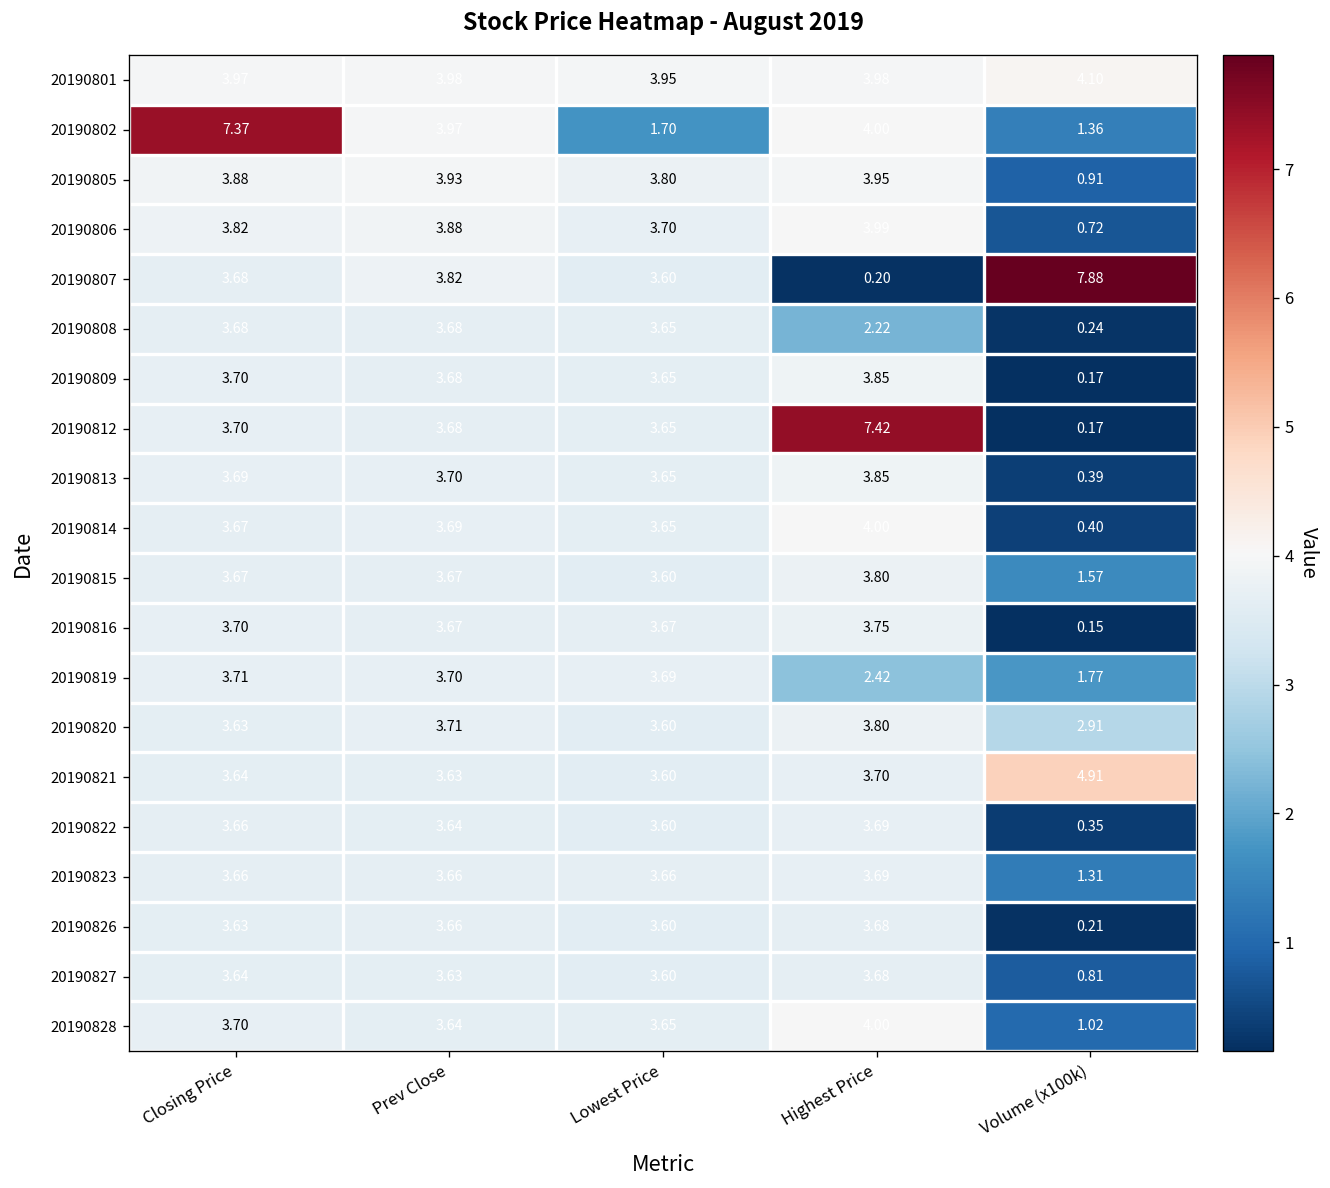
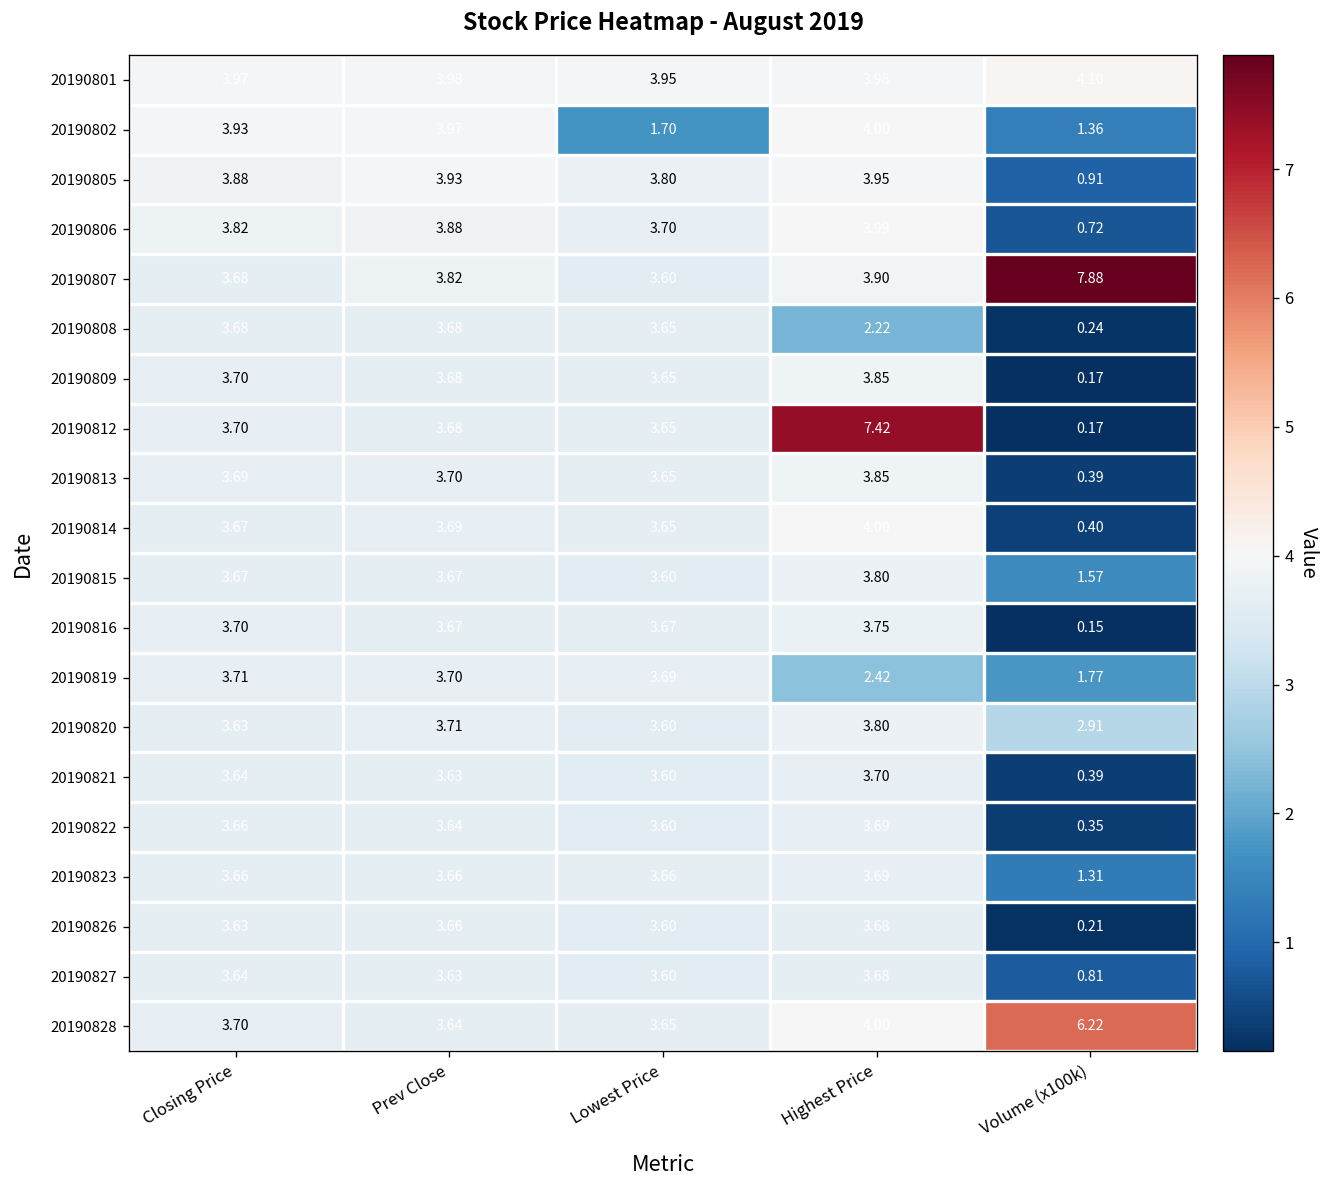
  {
    "20190801": {
      "Lowest Price": 3.95
    },
    "20190802": {
-     "Closing Price": 7.37,
+     "Closing Price": 3.93,
      "Lowest Price": 1.70,
      "Volume (x100k)": 1.36
    },
    "20190805": {
      "Closing Price": 3.88,
      "Prev Close": 3.93,
      "Lowest Price": 3.80,
      "Highest Price": 3.95,
      "Volume (x100k)": 0.91
    },
    "20190806": {
      "Closing Price": 3.82,
      "Prev Close": 3.88,
      "Lowest Price": 3.70,
      "Volume (x100k)": 0.72
    },
    "20190807": {
      "Prev Close": 3.82,
-     "Highest Price": 0.20,
+     "Highest Price": 3.90,
      "Volume (x100k)": 7.88
    },
    "20190808": {
      "Highest Price": 2.22,
      "Volume (x100k)": 0.24
    },
    "20190809": {
      "Closing Price": 3.70,
      "Highest Price": 3.85,
      "Volume (x100k)": 0.17
    },
    "20190812": {
      "Closing Price": 3.70,
      "Highest Price": 7.42,
      "Volume (x100k)": 0.17
    },
    "20190813": {
      "Prev Close": 3.70,
      "Highest Price": 3.85,
      "Volume (x100k)": 0.39
    },
    "20190814": {
      "Volume (x100k)": 0.40
    },
    "20190815": {
      "Highest Price": 3.80,
      "Volume (x100k)": 1.57
    },
    "20190816": {
      "Closing Price": 3.70,
      "Highest Price": 3.75,
      "Volume (x100k)": 0.15
    },
    "20190819": {
      "Closing Price": 3.71,
      "Prev Close": 3.70,
      "Highest Price": 2.42,
      "Volume (x100k)": 1.77
    },
    "20190820": {
      "Prev Close": 3.71,
      "Highest Price": 3.80,
      "Volume (x100k)": 2.91
    },
    "20190821": {
      "Highest Price": 3.70,
-     "Volume (x100k)": 4.91
+     "Volume (x100k)": 0.39
    },
    "20190822": {
      "Volume (x100k)": 0.35
    },
    "20190823": {
      "Volume (x100k)": 1.31
    },
    "20190826": {
      "Volume (x100k)": 0.21
    },
    "20190827": {
      "Volume (x100k)": 0.81
    },
    "20190828": {
      "Closing Price": 3.70,
-     "Volume (x100k)": 1.02
+     "Volume (x100k)": 6.22
    }
  }
